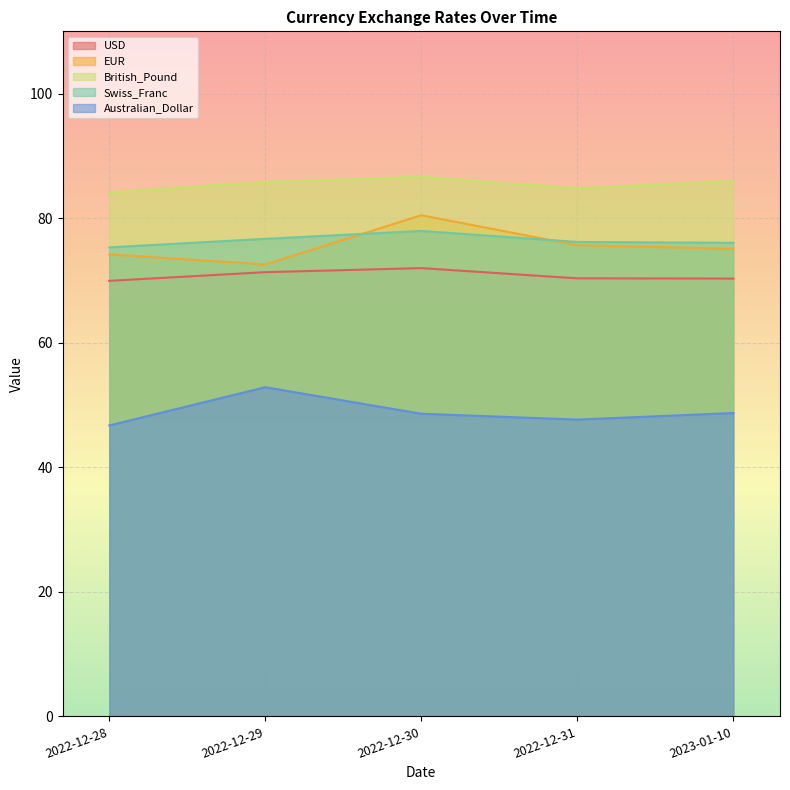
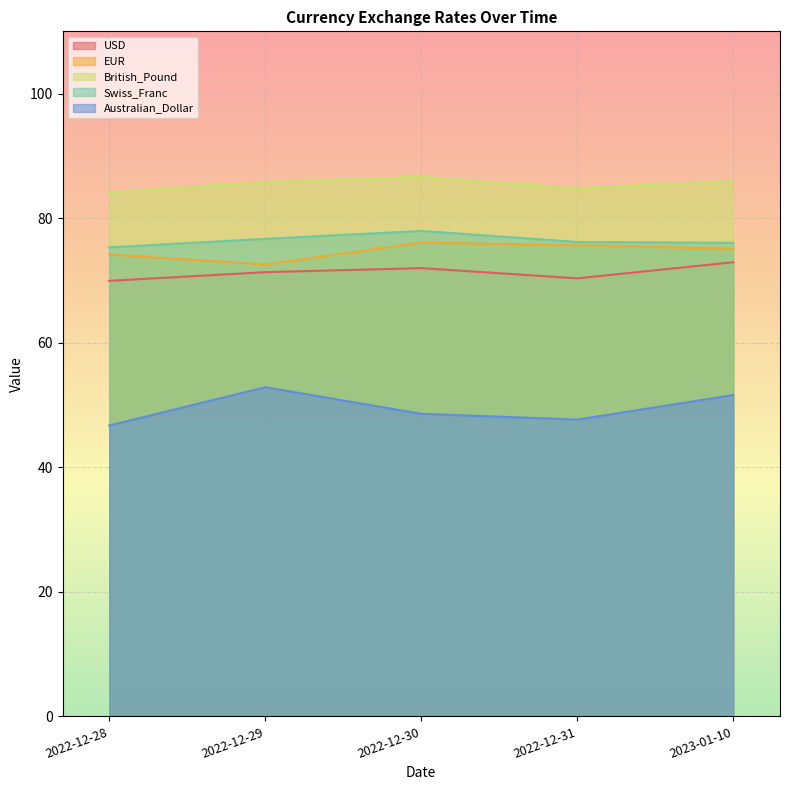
  {
    "USD": {
      "2022-12-28": 70,
      "2022-12-29": 71,
      "2022-12-30": 72,
      "2022-12-31": 70,
-     "2023-01-10": 70
+     "2023-01-10": 73
    },
    "EUR": {
      "2022-12-28": 74,
      "2022-12-29": 73,
-     "2022-12-30": 80,
+     "2022-12-30": 76,
      "2022-12-31": 76,
      "2023-01-10": 75
    },
    "British_Pound": {
      "2022-12-28": 84,
      "2022-12-29": 86,
      "2022-12-30": 87,
      "2022-12-31": 85,
      "2023-01-10": 86
    },
    "Swiss_Franc": {
      "2022-12-28": 75,
      "2022-12-29": 77,
      "2022-12-30": 78,
      "2022-12-31": 76,
      "2023-01-10": 76
    },
    "Australian_Dollar": {
      "2022-12-28": 47,
      "2022-12-29": 53,
      "2022-12-30": 49,
      "2022-12-31": 48,
-     "2023-01-10": 49
+     "2023-01-10": 52
    }
  }
